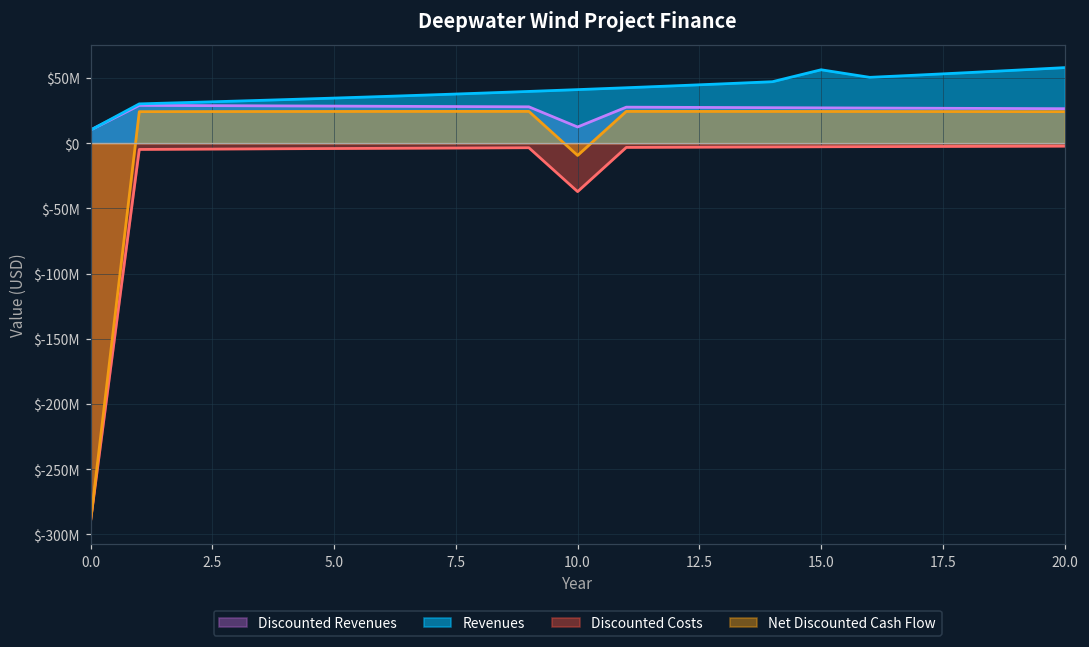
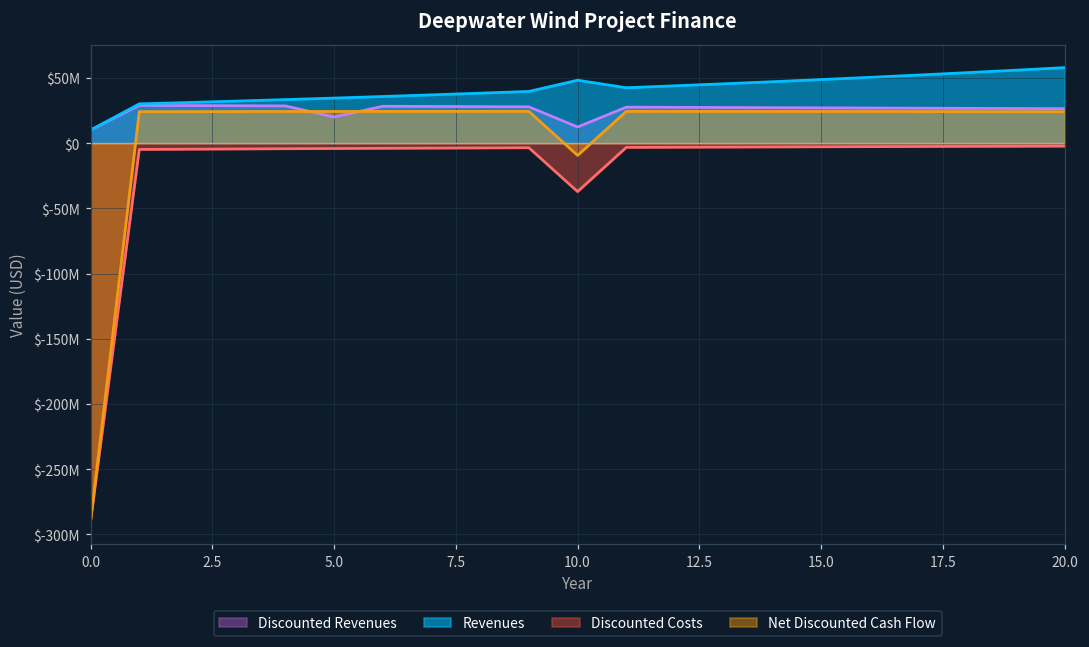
  {
    "Discounted Revenues": {
-     "5.0": "$28000000",
+     "5.0": "$20000000",
      "10.0": "$12000000",
      "15.0": "$27000000",
      "20.0": "$26000000"
    },
    "Revenues": {
      "5.0": "$35000000",
-     "10.0": "$41000000",
-     "15.0": "$56000000",
+     "10.0": "$48000000",
+     "15.0": "$49000000",
      "20.0": "$58000000"
    }
  }
